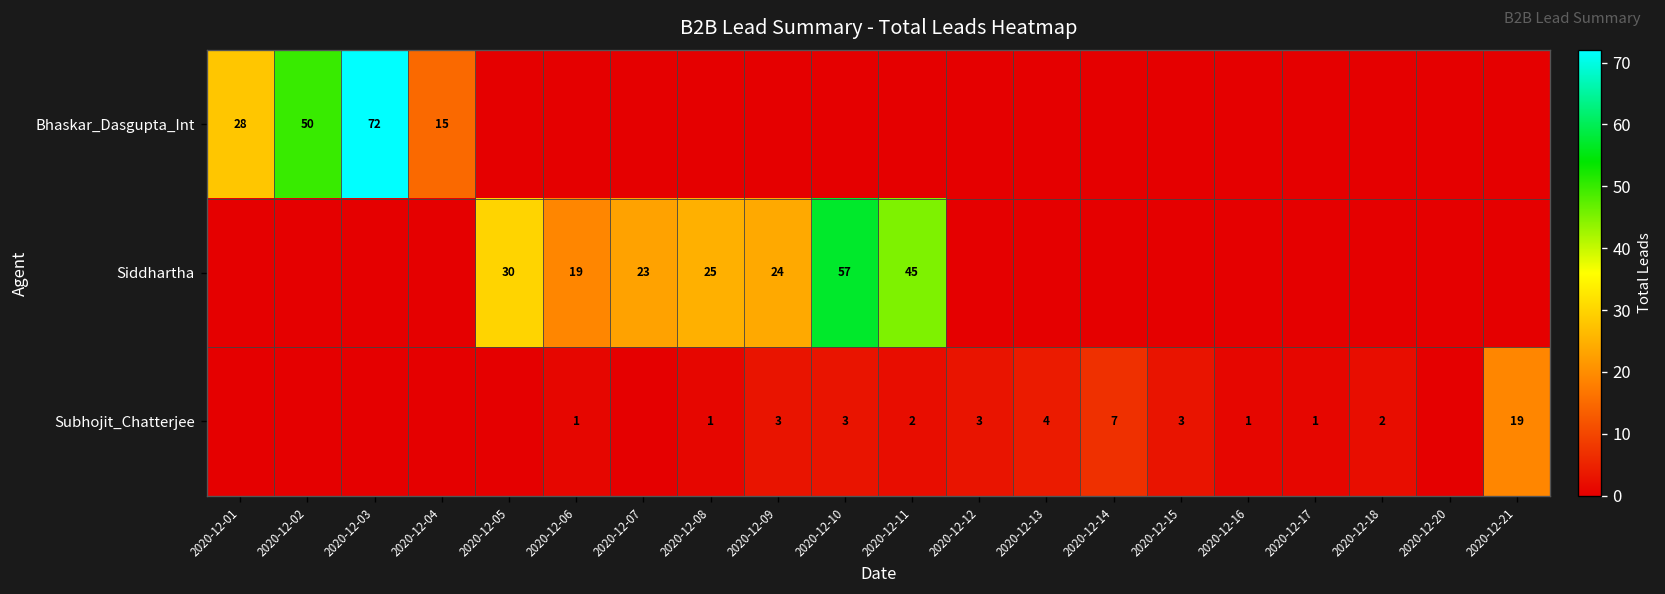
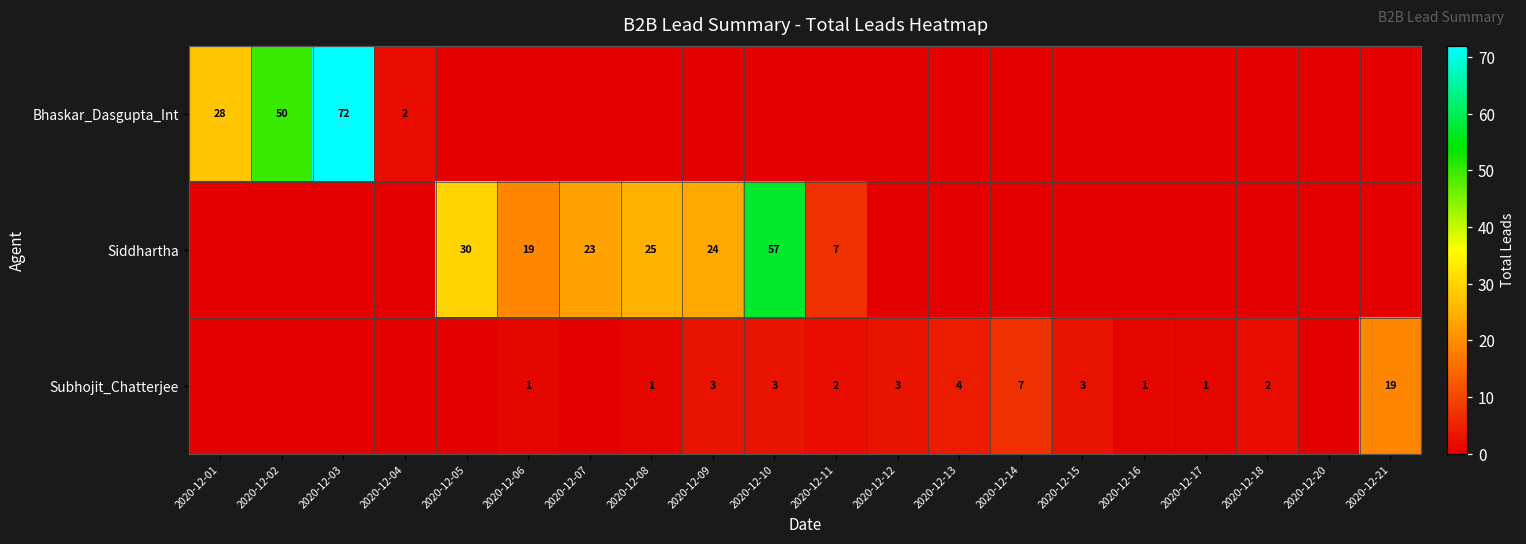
  {
    "Bhaskar_Dasgupta_Int": {
      "2020-12-01": 28,
      "2020-12-02": 50,
      "2020-12-03": 72,
-     "2020-12-04": 15
+     "2020-12-04": 2
    },
    "Siddhartha": {
      "2020-12-05": 30,
      "2020-12-06": 19,
      "2020-12-07": 23,
      "2020-12-08": 25,
      "2020-12-09": 24,
      "2020-12-10": 57,
-     "2020-12-11": 45
+     "2020-12-11": 7
    },
    "Subhojit_Chatterjee": {
      "2020-12-06": 1,
      "2020-12-08": 1,
      "2020-12-09": 3,
      "2020-12-10": 3,
      "2020-12-11": 2,
      "2020-12-12": 3,
      "2020-12-13": 4,
      "2020-12-14": 7,
      "2020-12-15": 3,
      "2020-12-16": 1,
      "2020-12-17": 1,
      "2020-12-18": 2,
      "2020-12-21": 19
    }
  }
